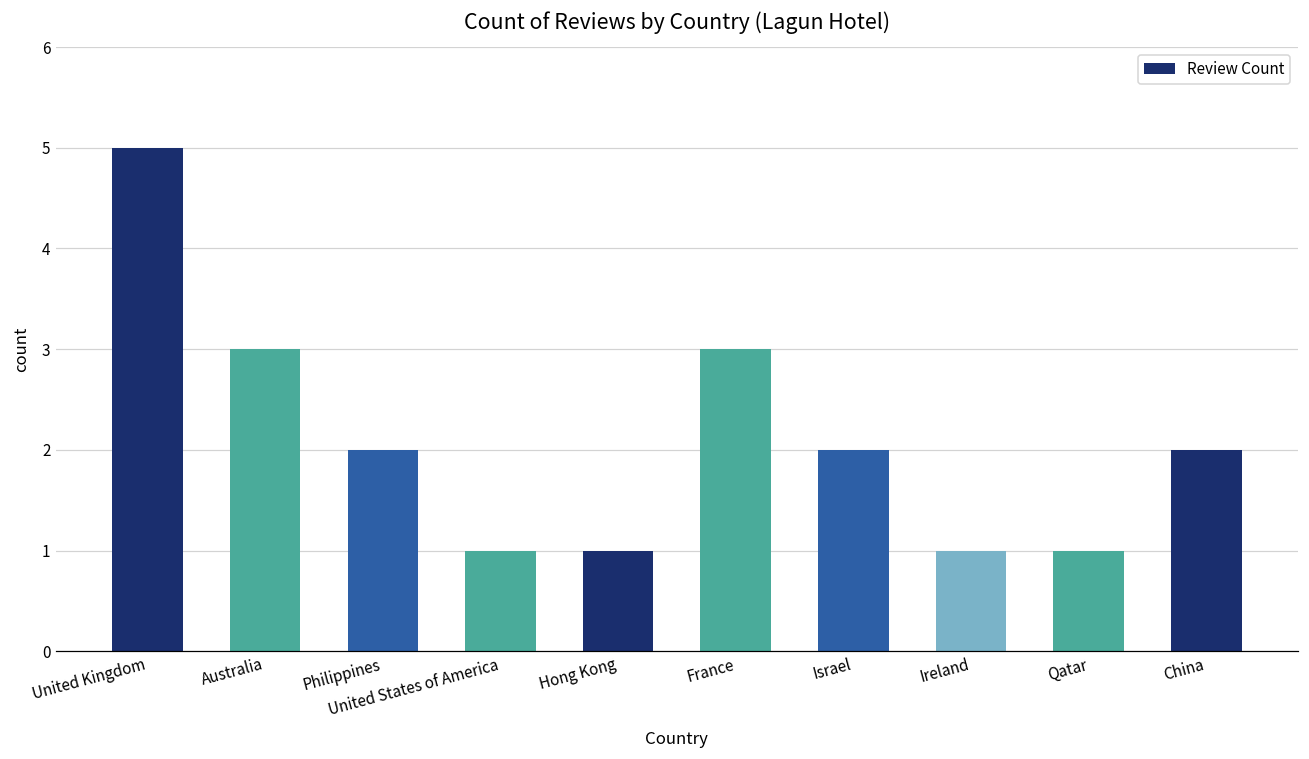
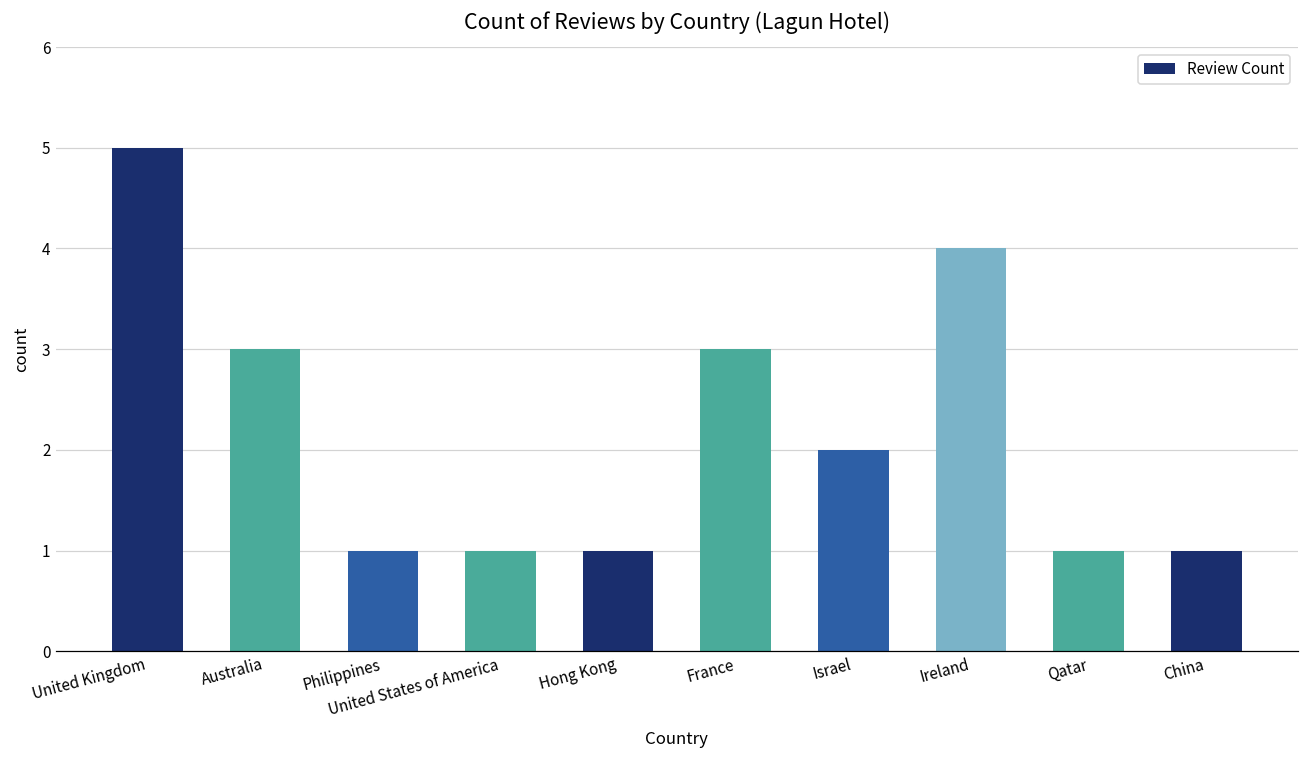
  {
    "United Kingdom": 5,
    "Australia": 3,
-   "Philippines": 2,
+   "Philippines": 1,
    "United States of America": 1,
    "Hong Kong": 1,
    "France": 3,
    "Israel": 2,
-   "Ireland": 1,
+   "Ireland": 4,
    "Qatar": 1,
-   "China": 2
+   "China": 1
  }
